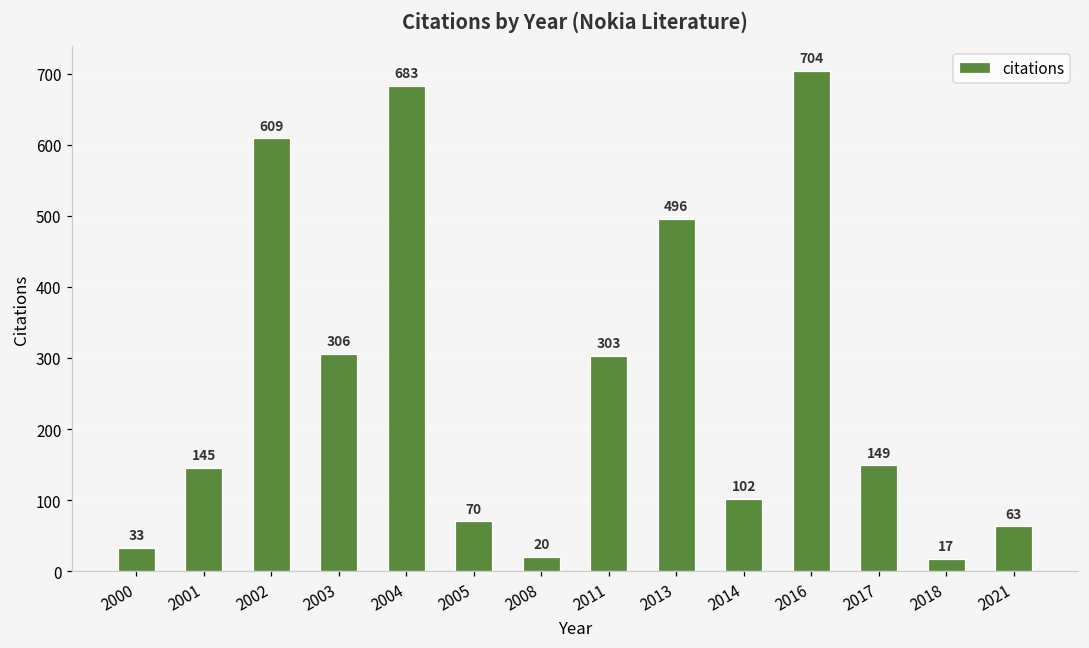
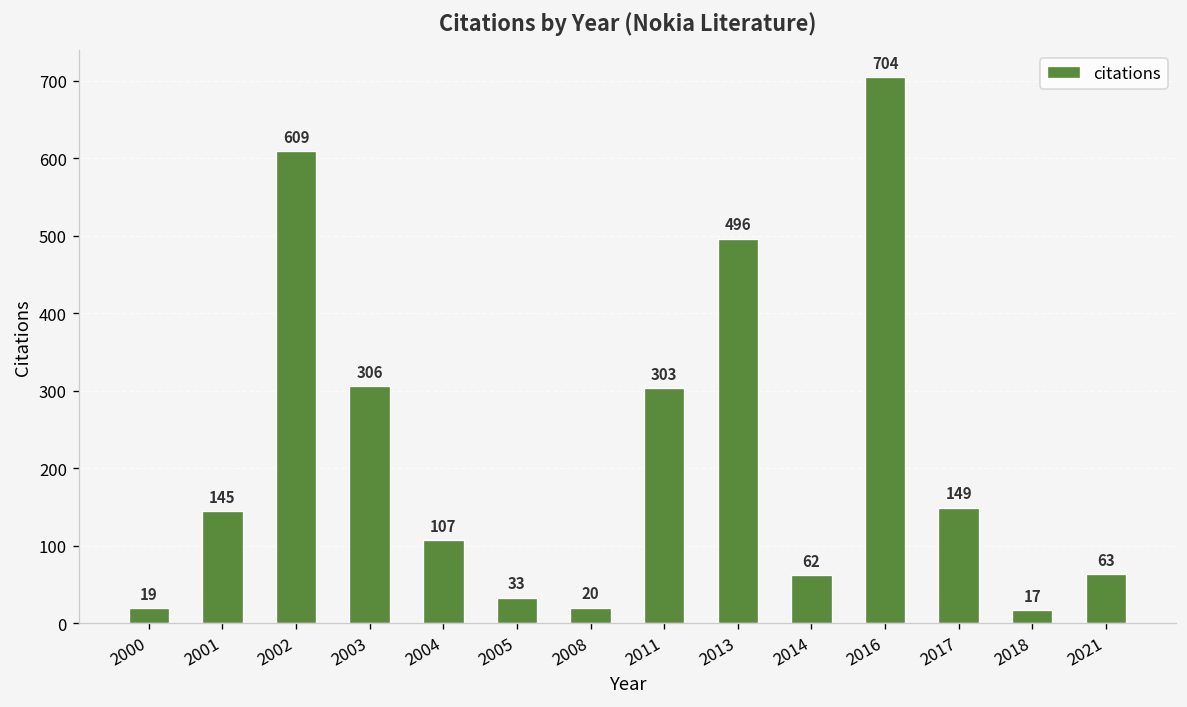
  {
-   "2000": 33,
+   "2000": 19,
    "2001": 145,
    "2002": 609,
    "2003": 306,
-   "2004": 683,
-   "2005": 70,
+   "2004": 107,
+   "2005": 33,
    "2008": 20,
    "2011": 303,
    "2013": 496,
-   "2014": 102,
+   "2014": 62,
    "2016": 704,
    "2017": 149,
    "2018": 17,
    "2021": 63
  }
